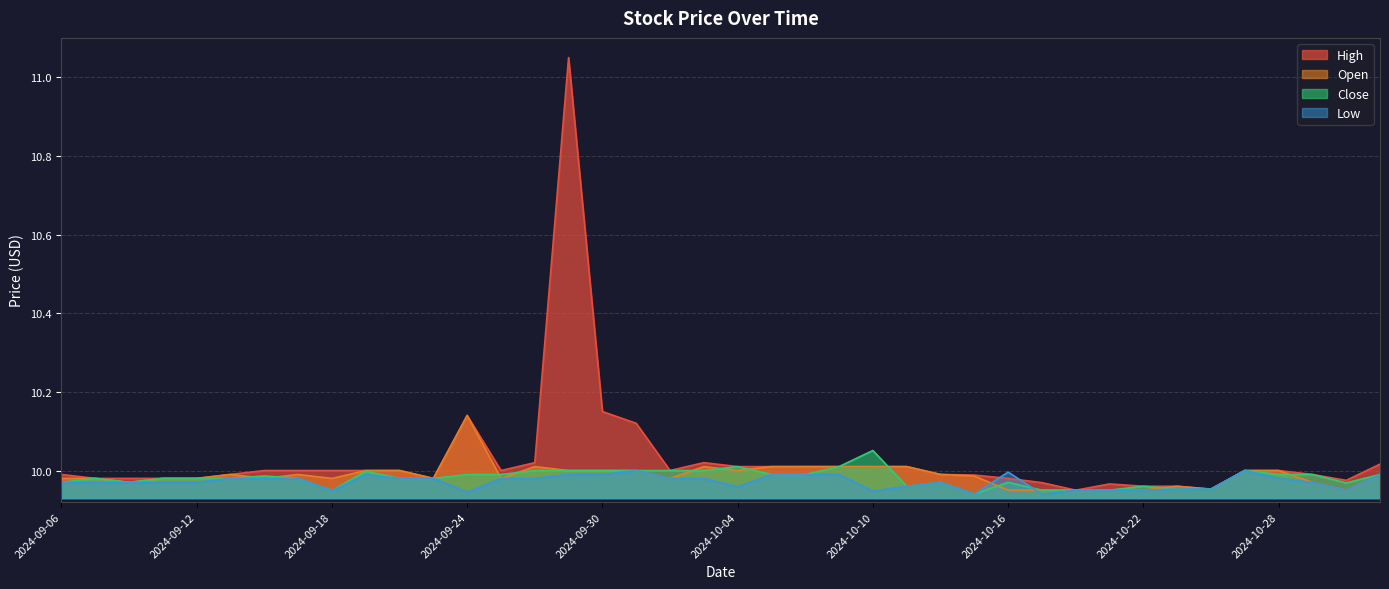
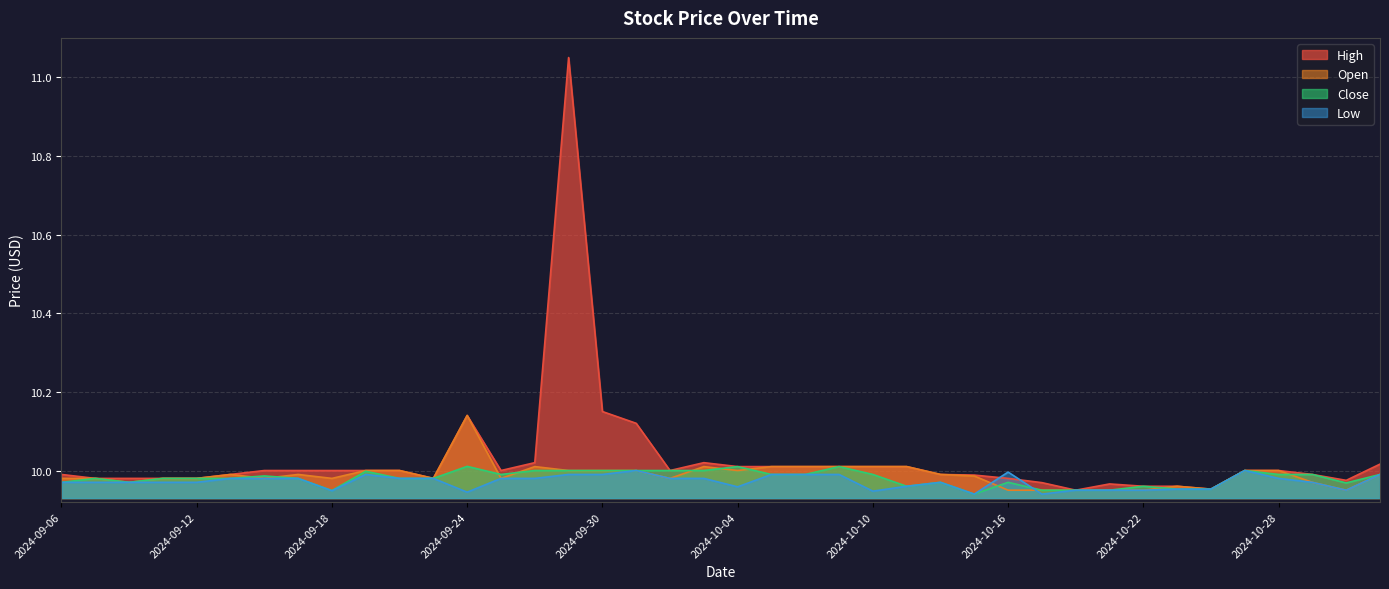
  {
    "Close": {
-     "2024-09-24": 9.99,
-     "2024-10-10": 10.05,
+     "2024-09-24": 10.01,
+     "2024-10-10": 9.99,
      "2024-10-16": 9.97,
      "2024-10-28": 9.99
    },
    "Low": {
      "2024-09-12": 9.97,
      "2024-09-24": 9.94,
      "2024-09-30": 9.99,
      "2024-10-04": 9.96,
      "2024-10-10": 9.95,
      "2024-10-16": 10.00,
      "2024-10-28": 9.98
    }
  }
